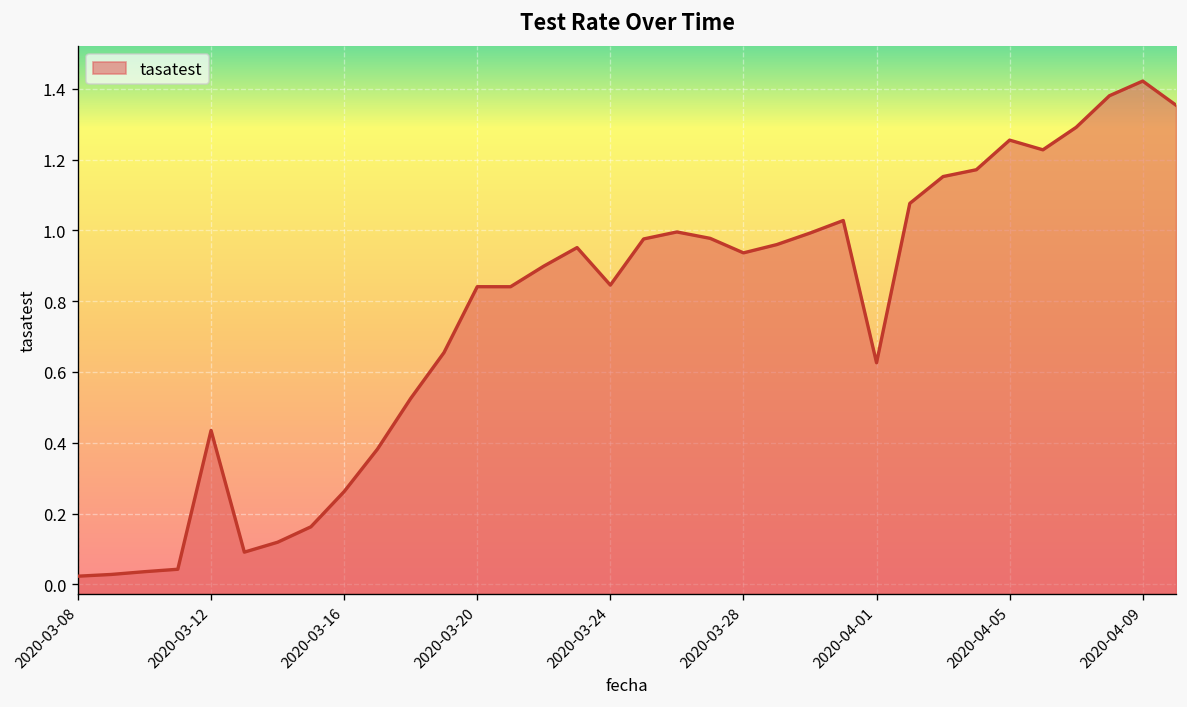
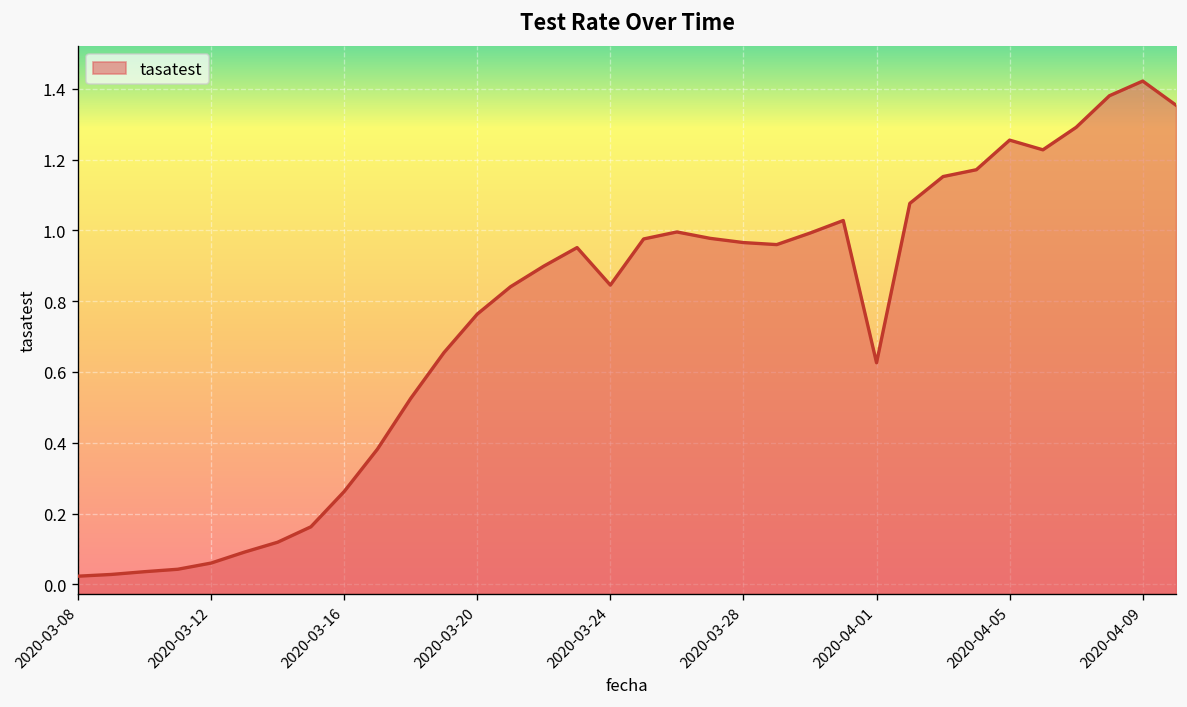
  {
    "2020-03-08": 0.02,
-   "2020-03-12": 0.44,
+   "2020-03-12": 0.06,
    "2020-03-16": 0.26,
-   "2020-03-20": 0.84,
+   "2020-03-20": 0.76,
    "2020-03-24": 0.85,
-   "2020-03-28": 0.94,
+   "2020-03-28": 0.97,
    "2020-04-01": 0.63,
    "2020-04-05": 1.25,
    "2020-04-09": 1.42
  }
